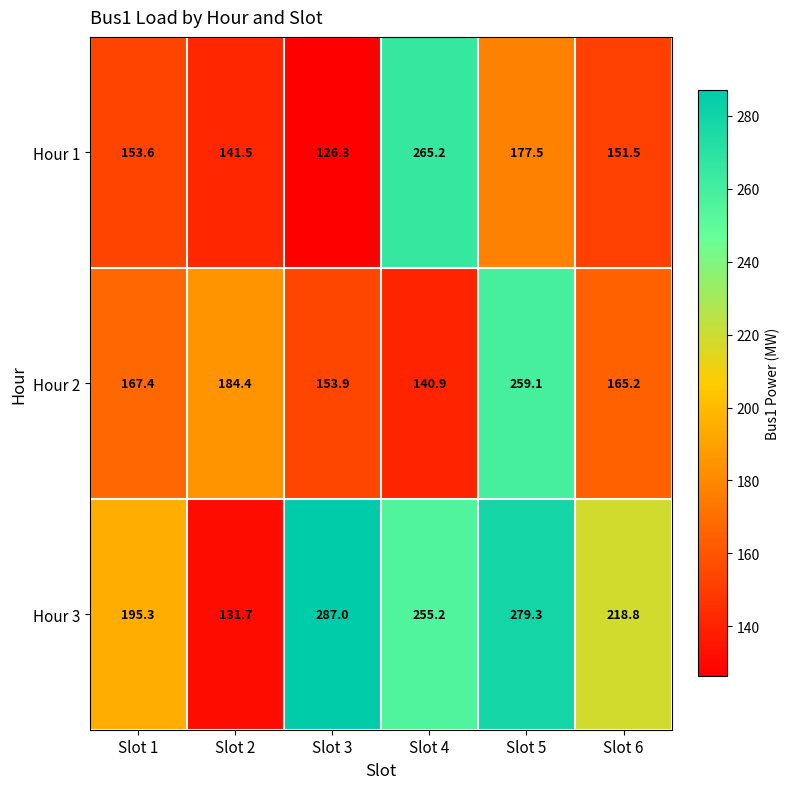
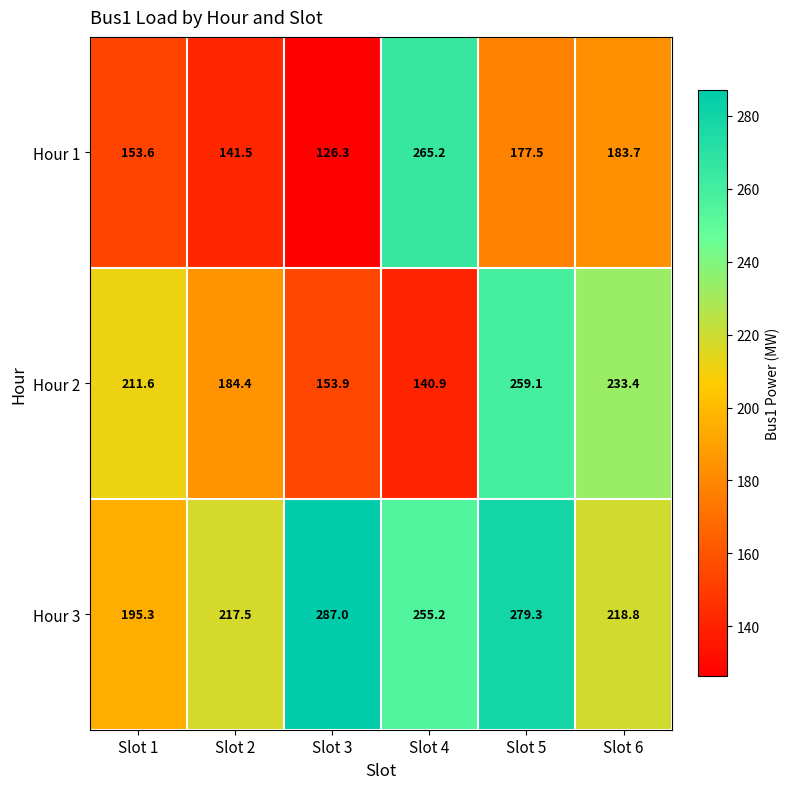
  {
    "Hour 1": {
      "Slot 1": 153.6,
      "Slot 2": 141.5,
      "Slot 3": 126.3,
      "Slot 4": 265.2,
      "Slot 5": 177.5,
-     "Slot 6": 151.5
+     "Slot 6": 183.7
    },
    "Hour 2": {
-     "Slot 1": 167.4,
+     "Slot 1": 211.6,
      "Slot 2": 184.4,
      "Slot 3": 153.9,
      "Slot 4": 140.9,
      "Slot 5": 259.1,
-     "Slot 6": 165.2
+     "Slot 6": 233.4
    },
    "Hour 3": {
      "Slot 1": 195.3,
-     "Slot 2": 131.7,
+     "Slot 2": 217.5,
      "Slot 3": 287.0,
      "Slot 4": 255.2,
      "Slot 5": 279.3,
      "Slot 6": 218.8
    }
  }
